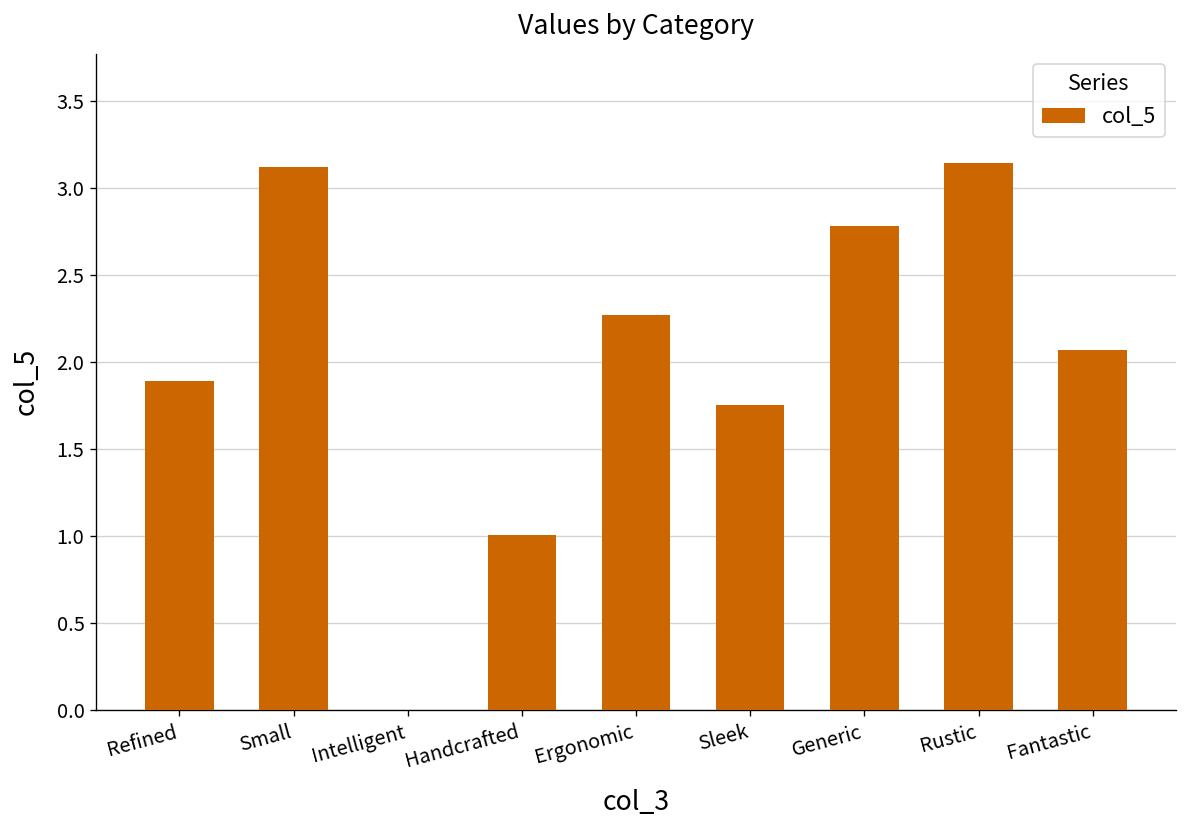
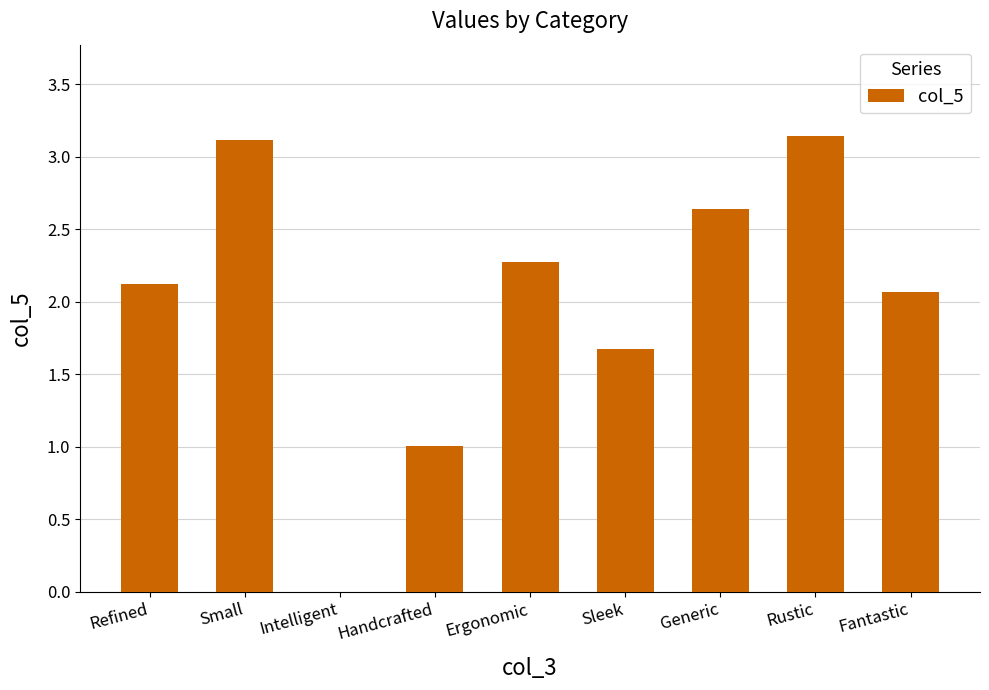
  {
-   "Refined": 1.89,
+   "Refined": 2.12,
    "Small": 3.12,
    "Intelligent": 0.00,
    "Handcrafted": 1.00,
    "Ergonomic": 2.27,
-   "Sleek": 1.75,
-   "Generic": 2.78,
+   "Sleek": 1.67,
+   "Generic": 2.64,
    "Rustic": 3.14,
    "Fantastic": 2.07
  }
